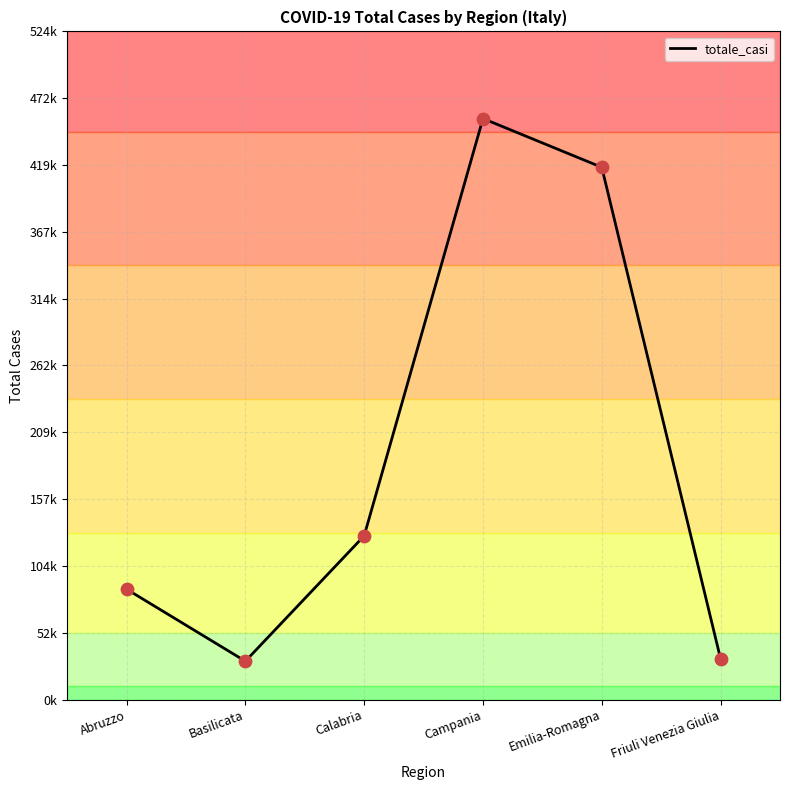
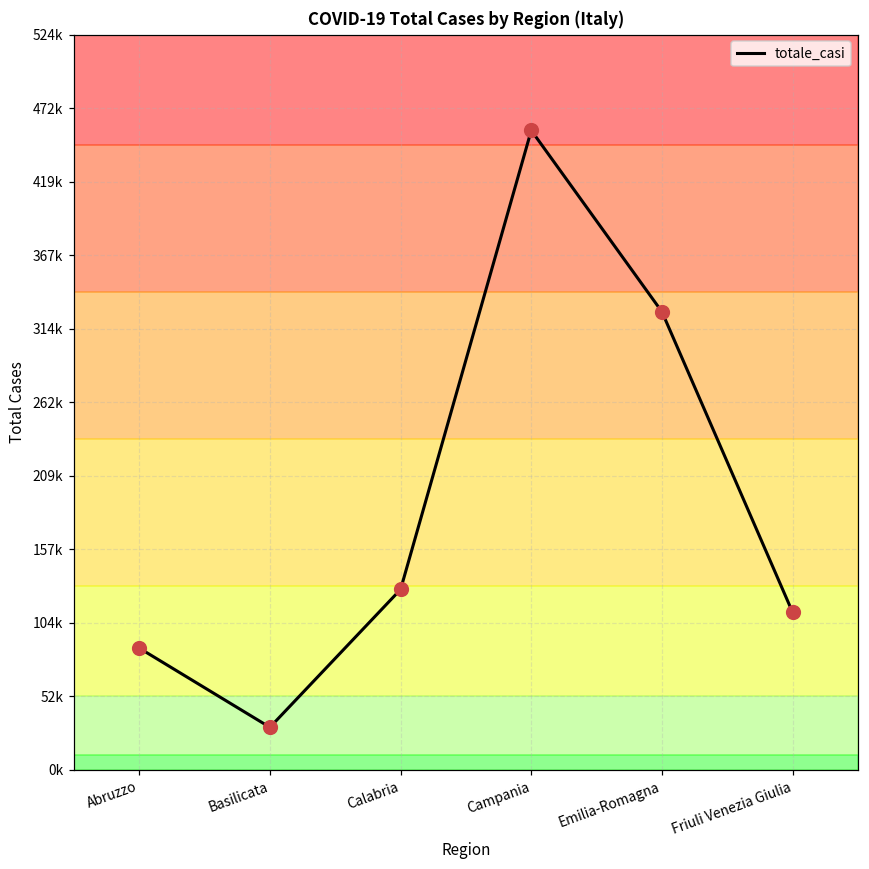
  {
    "Abruzzo": 87000,
    "Basilicata": 30000,
    "Calabria": 129000,
    "Campania": 456000,
-   "Emilia-Romagna": 418000,
-   "Friuli Venezia Giulia": 32000
+   "Emilia-Romagna": 327000,
+   "Friuli Venezia Giulia": 112000
  }
